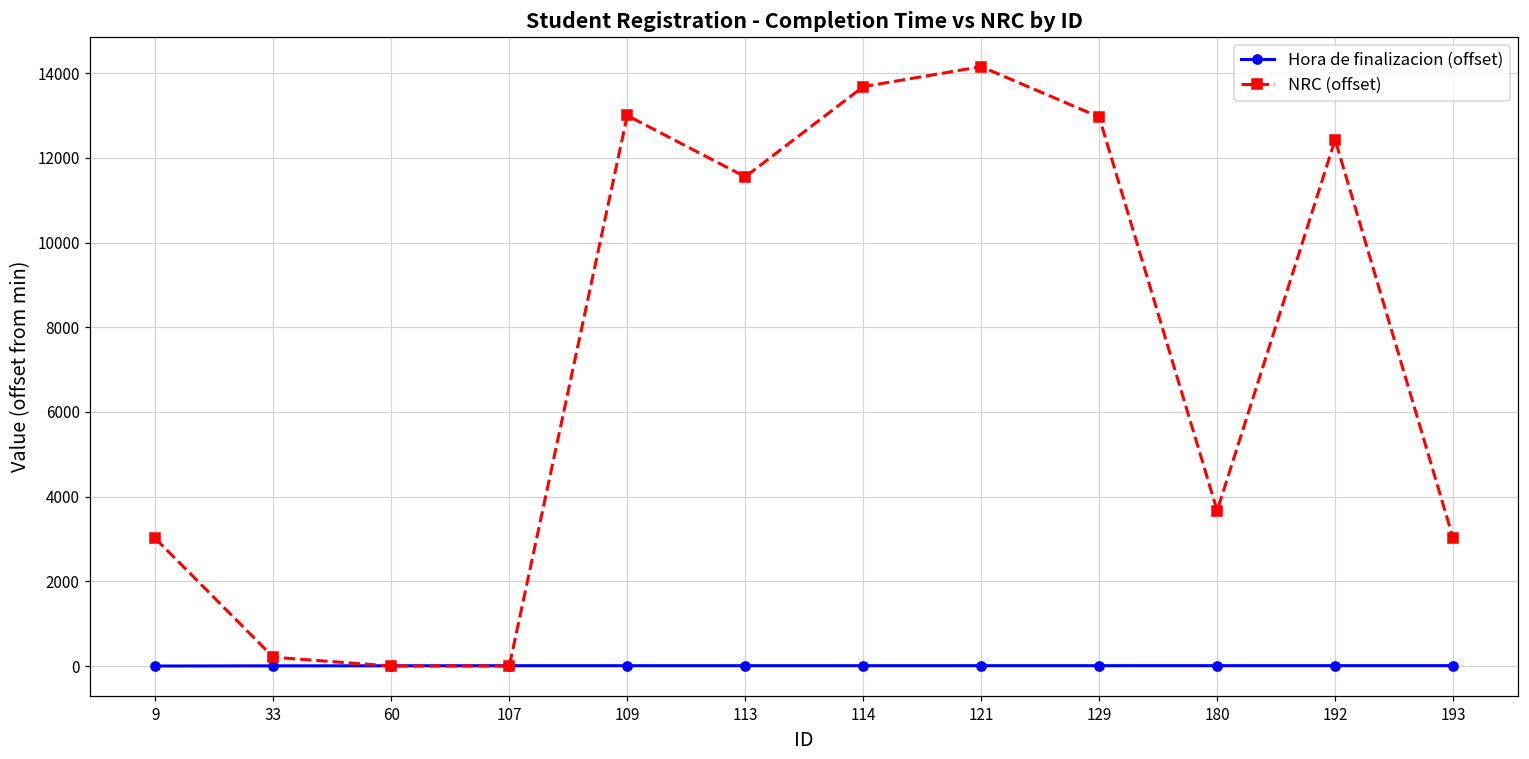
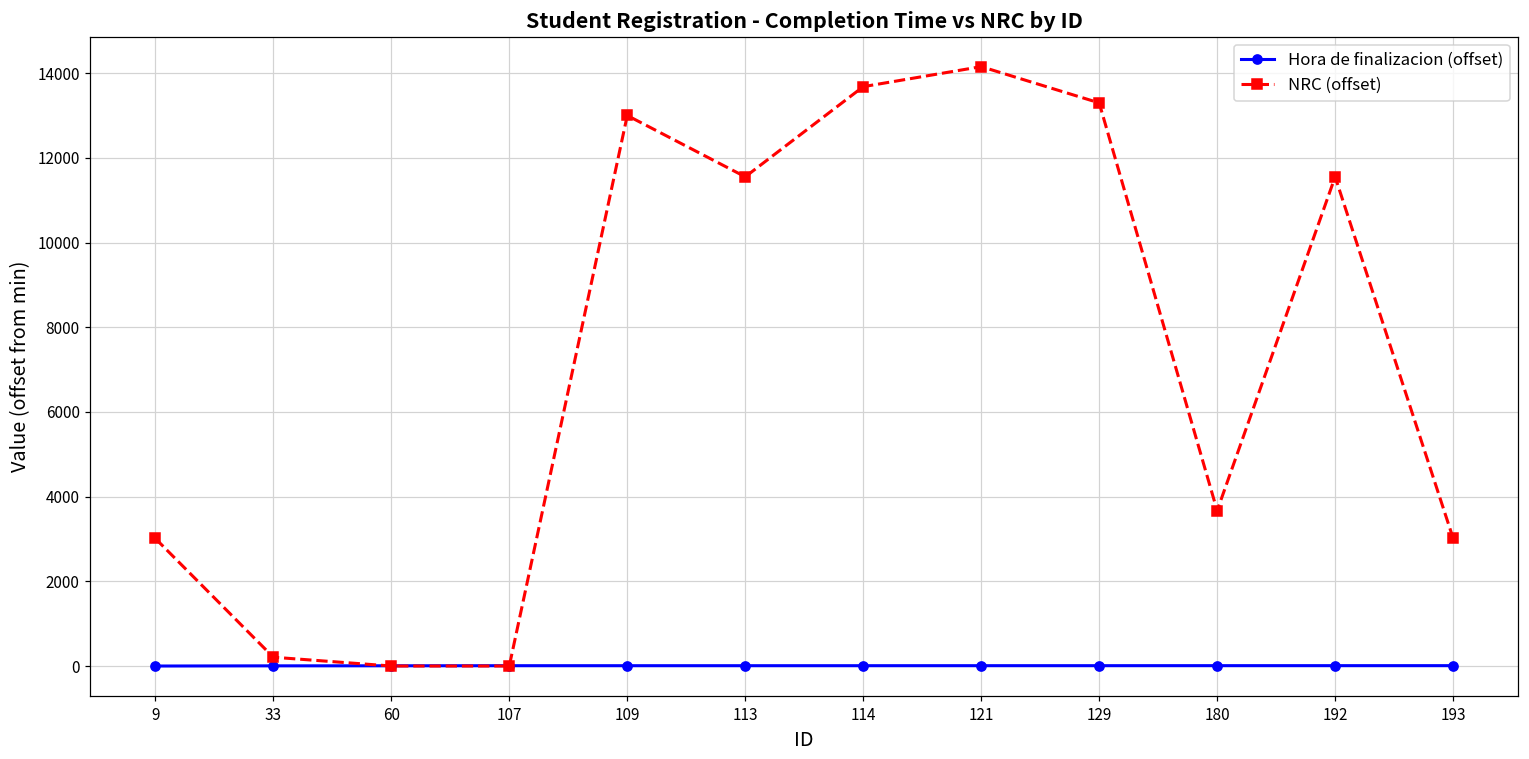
  {
    "Hora de finalizacion (offset)": {
      "9": 0,
      "33": 0,
      "109": 0,
      "113": 0,
      "114": 0,
      "121": 0,
      "129": 0,
      "180": 0,
      "192": 0,
      "193": 0
    },
    "NRC (offset)": {
      "9": 3000,
      "33": 200,
      "109": 13000,
      "113": 11600,
      "114": 13700,
      "121": 14200,
-     "129": 13000,
+     "129": 13300,
      "180": 3700,
-     "192": 12400,
+     "192": 11600,
      "193": 3000
    }
  }
